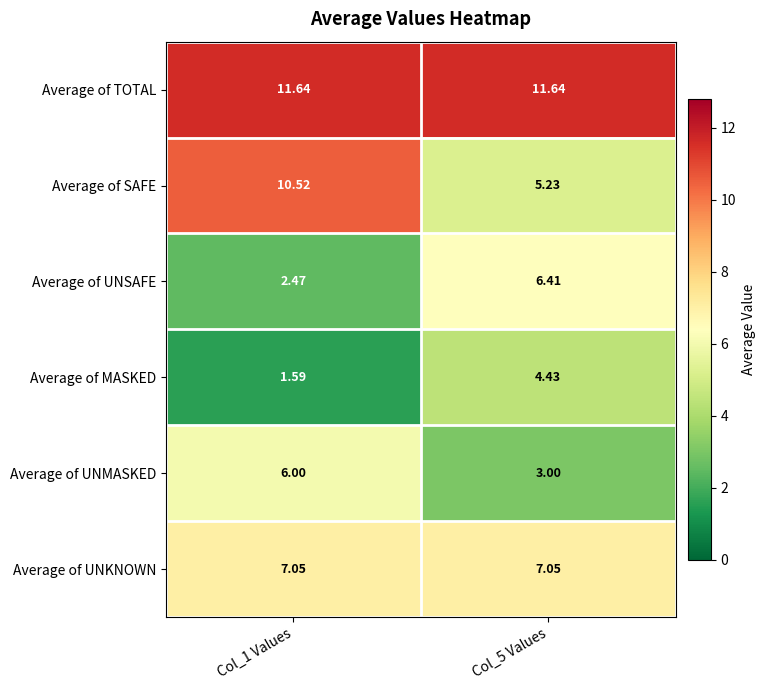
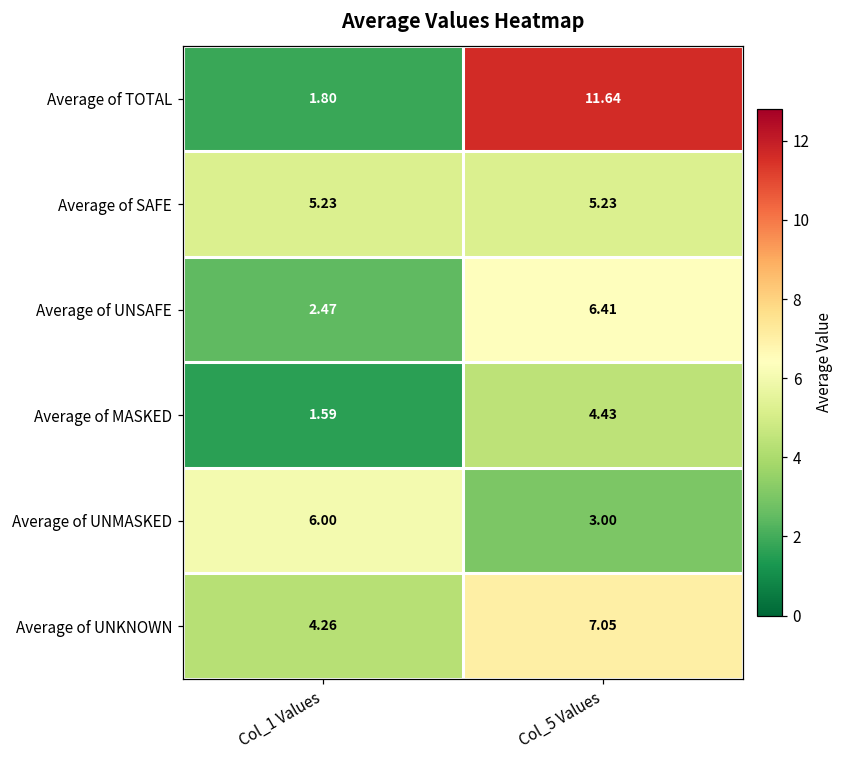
  {
    "Average of TOTAL": {
-     "Col_1 Values": 11.64,
+     "Col_1 Values": 1.80,
      "Col_5 Values": 11.64
    },
    "Average of SAFE": {
-     "Col_1 Values": 10.52,
+     "Col_1 Values": 5.23,
      "Col_5 Values": 5.23
    },
    "Average of UNSAFE": {
      "Col_1 Values": 2.47,
      "Col_5 Values": 6.41
    },
    "Average of MASKED": {
      "Col_1 Values": 1.59,
      "Col_5 Values": 4.43
    },
    "Average of UNMASKED": {
      "Col_1 Values": 6.00,
      "Col_5 Values": 3.00
    },
    "Average of UNKNOWN": {
-     "Col_1 Values": 7.05,
+     "Col_1 Values": 4.26,
      "Col_5 Values": 7.05
    }
  }
